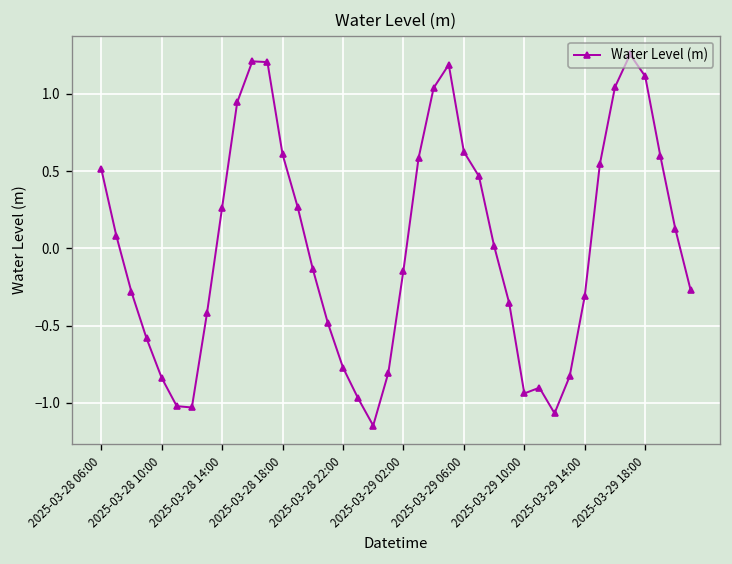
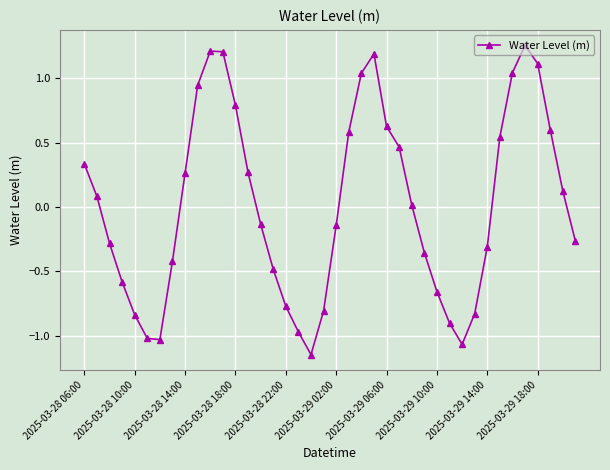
  {
-   "2025-03-28 06:00": 0.52,
+   "2025-03-28 06:00": 0.33,
    "2025-03-28 10:00": -0.84,
    "2025-03-28 14:00": 0.26,
-   "2025-03-28 18:00": 0.61,
+   "2025-03-28 18:00": 0.79,
    "2025-03-28 22:00": -0.77,
    "2025-03-29 02:00": -0.14,
    "2025-03-29 06:00": 0.62,
-   "2025-03-29 10:00": -0.94,
+   "2025-03-29 10:00": -0.66,
    "2025-03-29 14:00": -0.31,
    "2025-03-29 18:00": 1.11
  }
